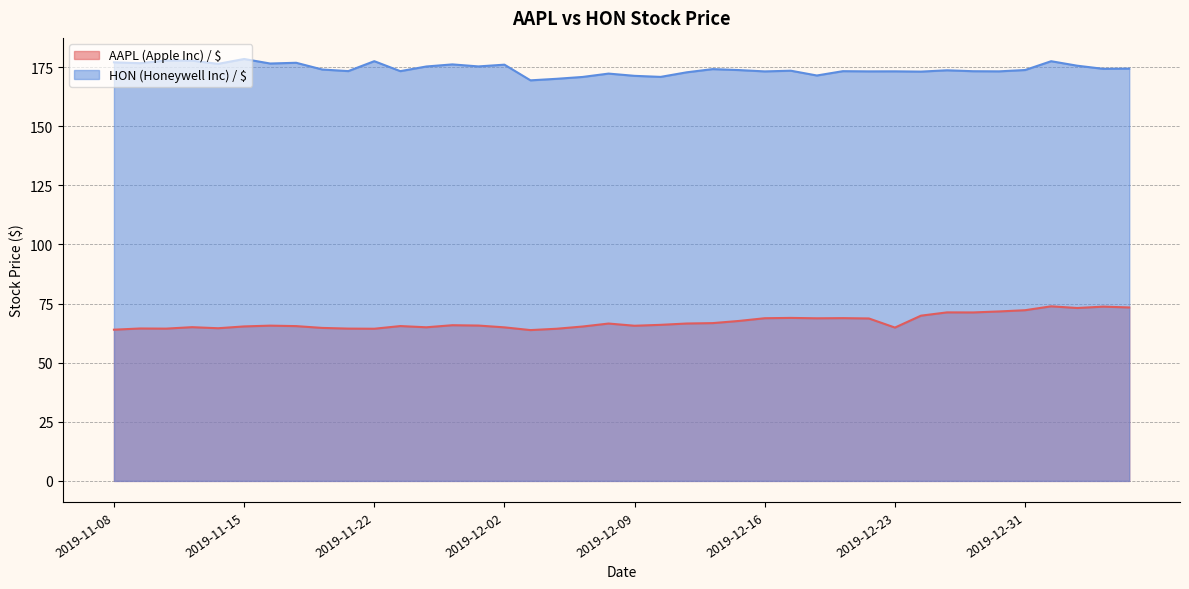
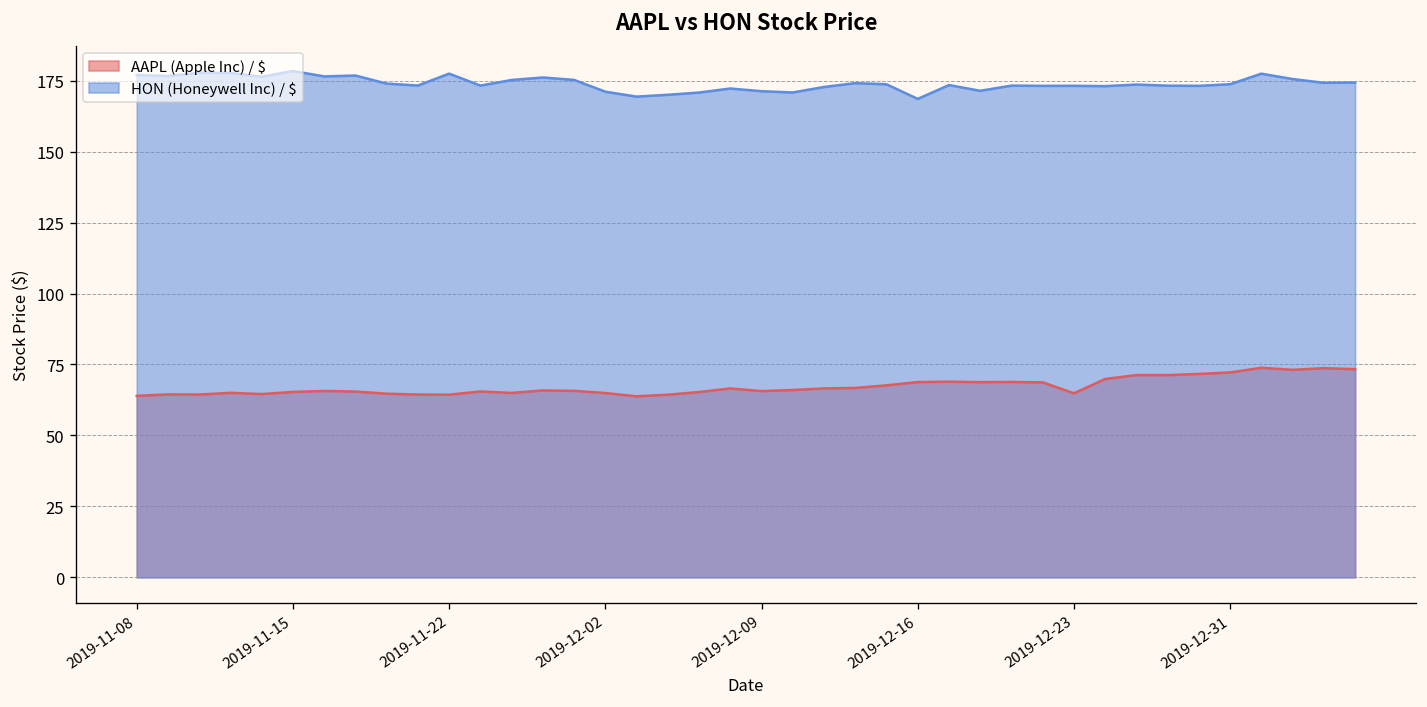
  {
    "AAPL (Apple Inc) / $": {
      "2019-11-08": 64,
      "2019-11-15": 65,
      "2019-11-22": 64,
      "2019-12-02": 65,
      "2019-12-09": 66,
      "2019-12-16": 69,
      "2019-12-23": 65,
      "2019-12-31": 72
    },
    "HON (Honeywell Inc) / $": {
      "2019-11-22": 178,
-     "2019-12-02": 176,
+     "2019-12-02": 171,
      "2019-12-09": 171,
-     "2019-12-16": 173,
+     "2019-12-16": 169,
      "2019-12-23": 173,
      "2019-12-31": 174
    }
  }
